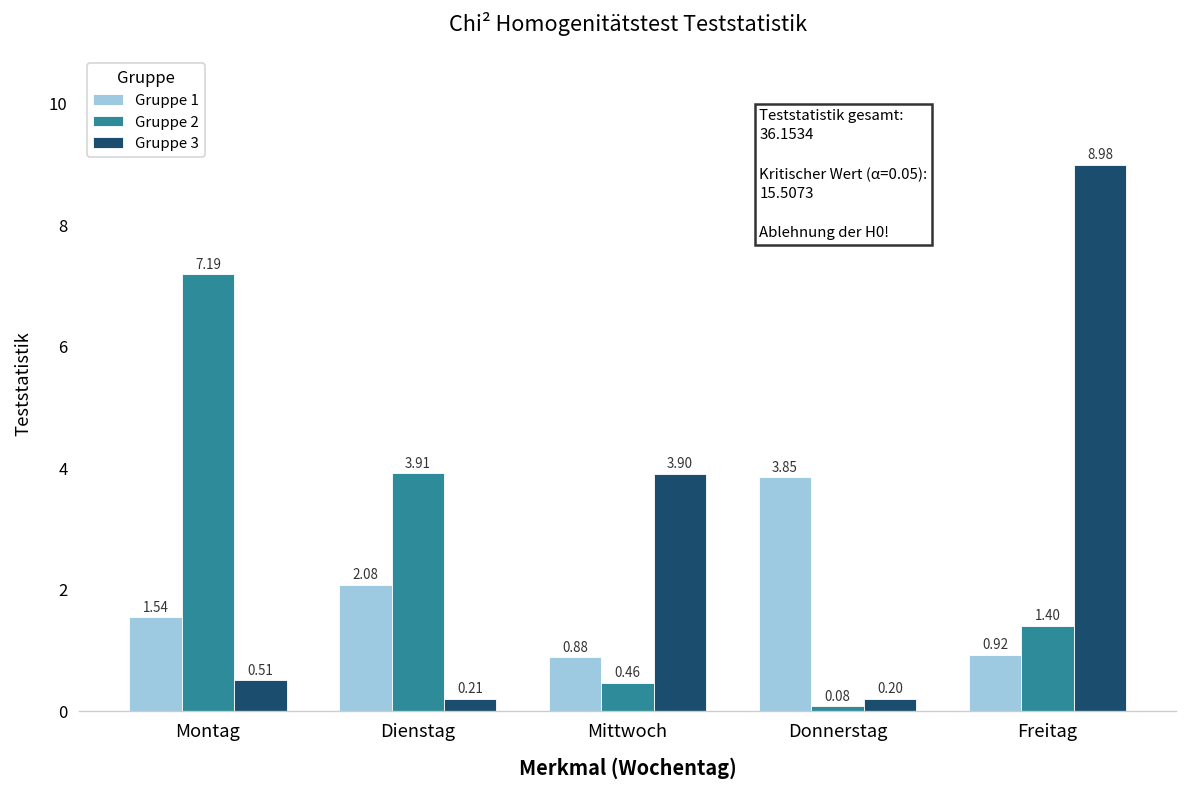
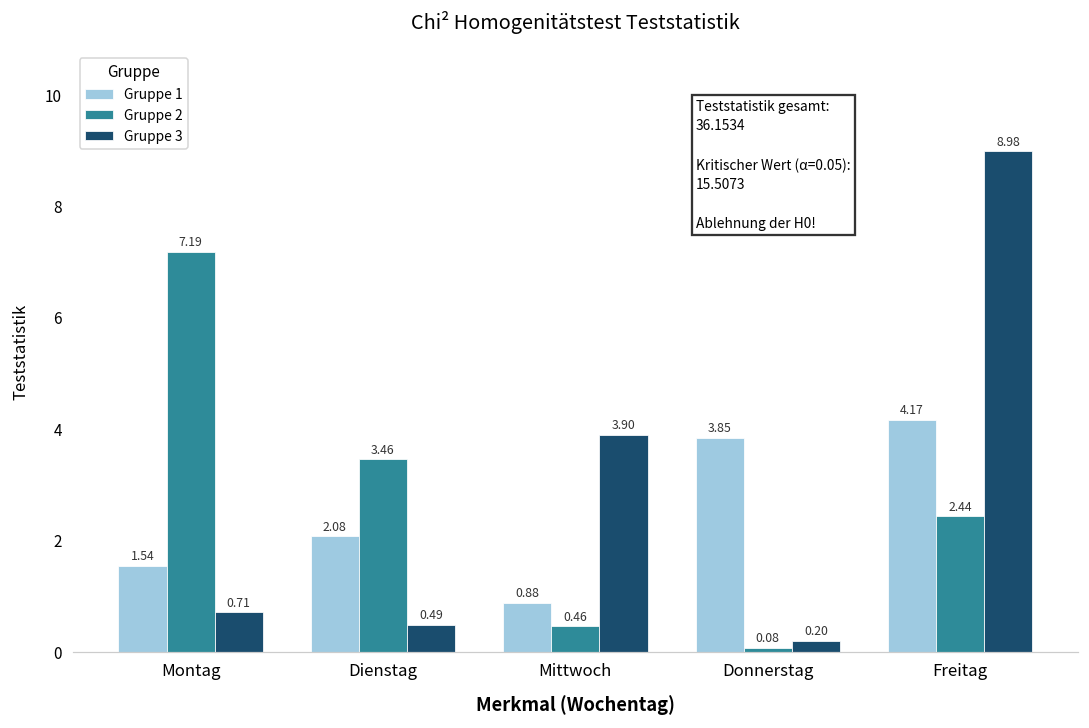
  {
    "Gruppe 1": {
      "Montag": 1.54,
      "Dienstag": 2.08,
      "Mittwoch": 0.88,
      "Donnerstag": 3.85,
-     "Freitag": 0.92
+     "Freitag": 4.17
    },
    "Gruppe 2": {
      "Montag": 7.19,
-     "Dienstag": 3.91,
+     "Dienstag": 3.46,
      "Mittwoch": 0.46,
      "Donnerstag": 0.08,
-     "Freitag": 1.40
+     "Freitag": 2.44
    },
    "Gruppe 3": {
-     "Montag": 0.51,
-     "Dienstag": 0.21,
+     "Montag": 0.71,
+     "Dienstag": 0.49,
      "Mittwoch": 3.90,
      "Donnerstag": 0.20,
      "Freitag": 8.98
    }
  }
